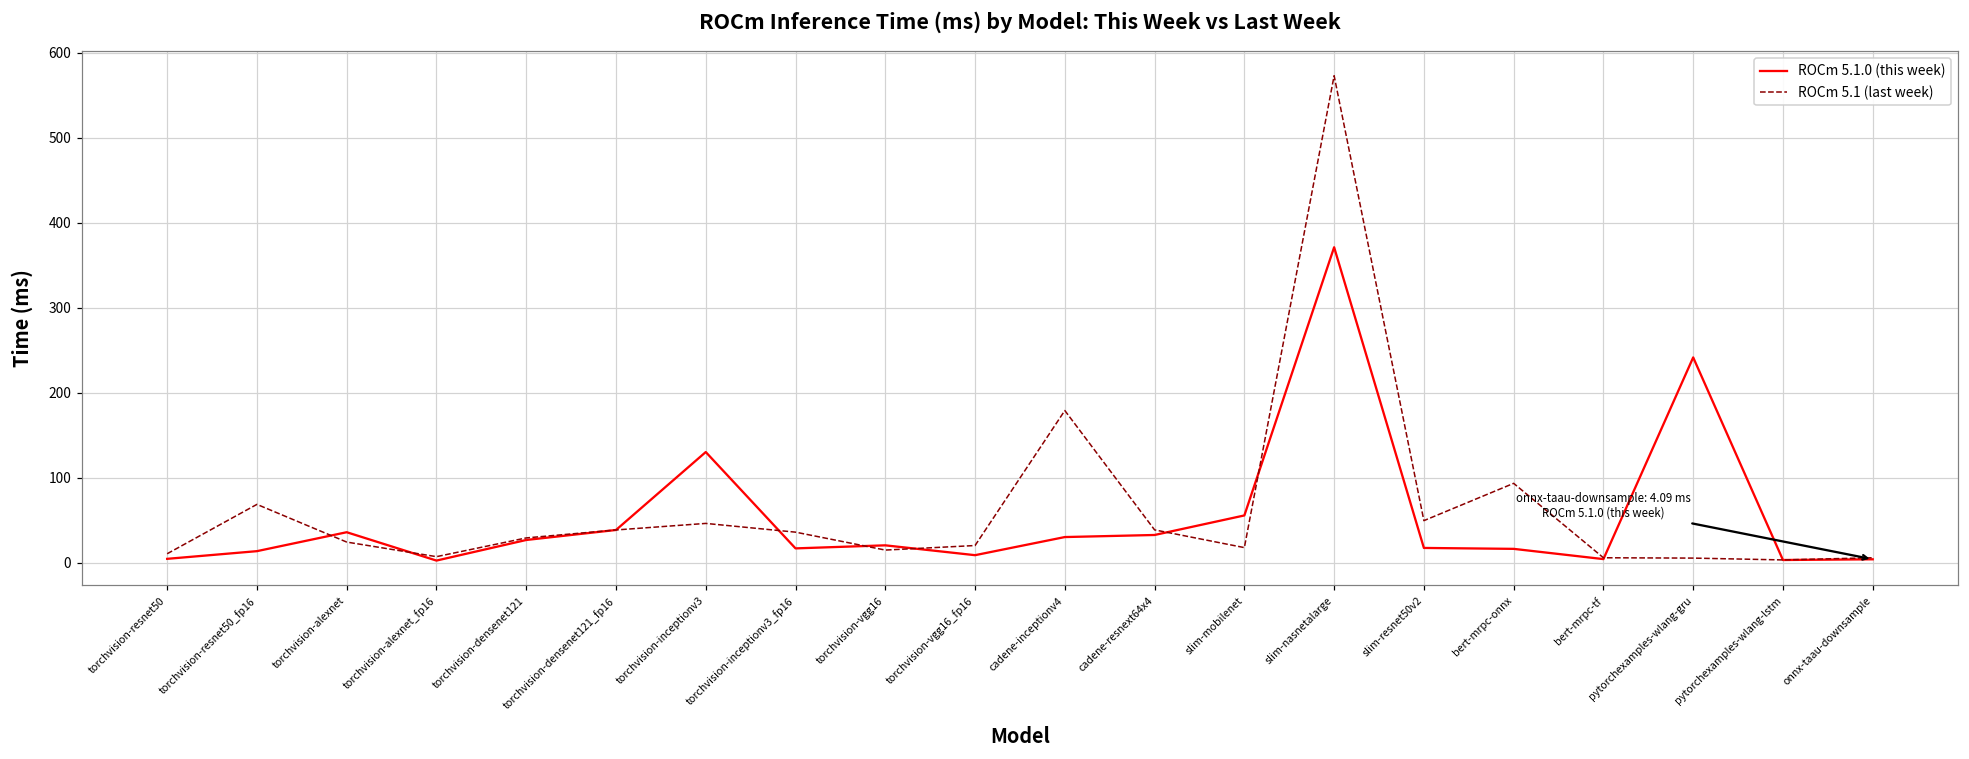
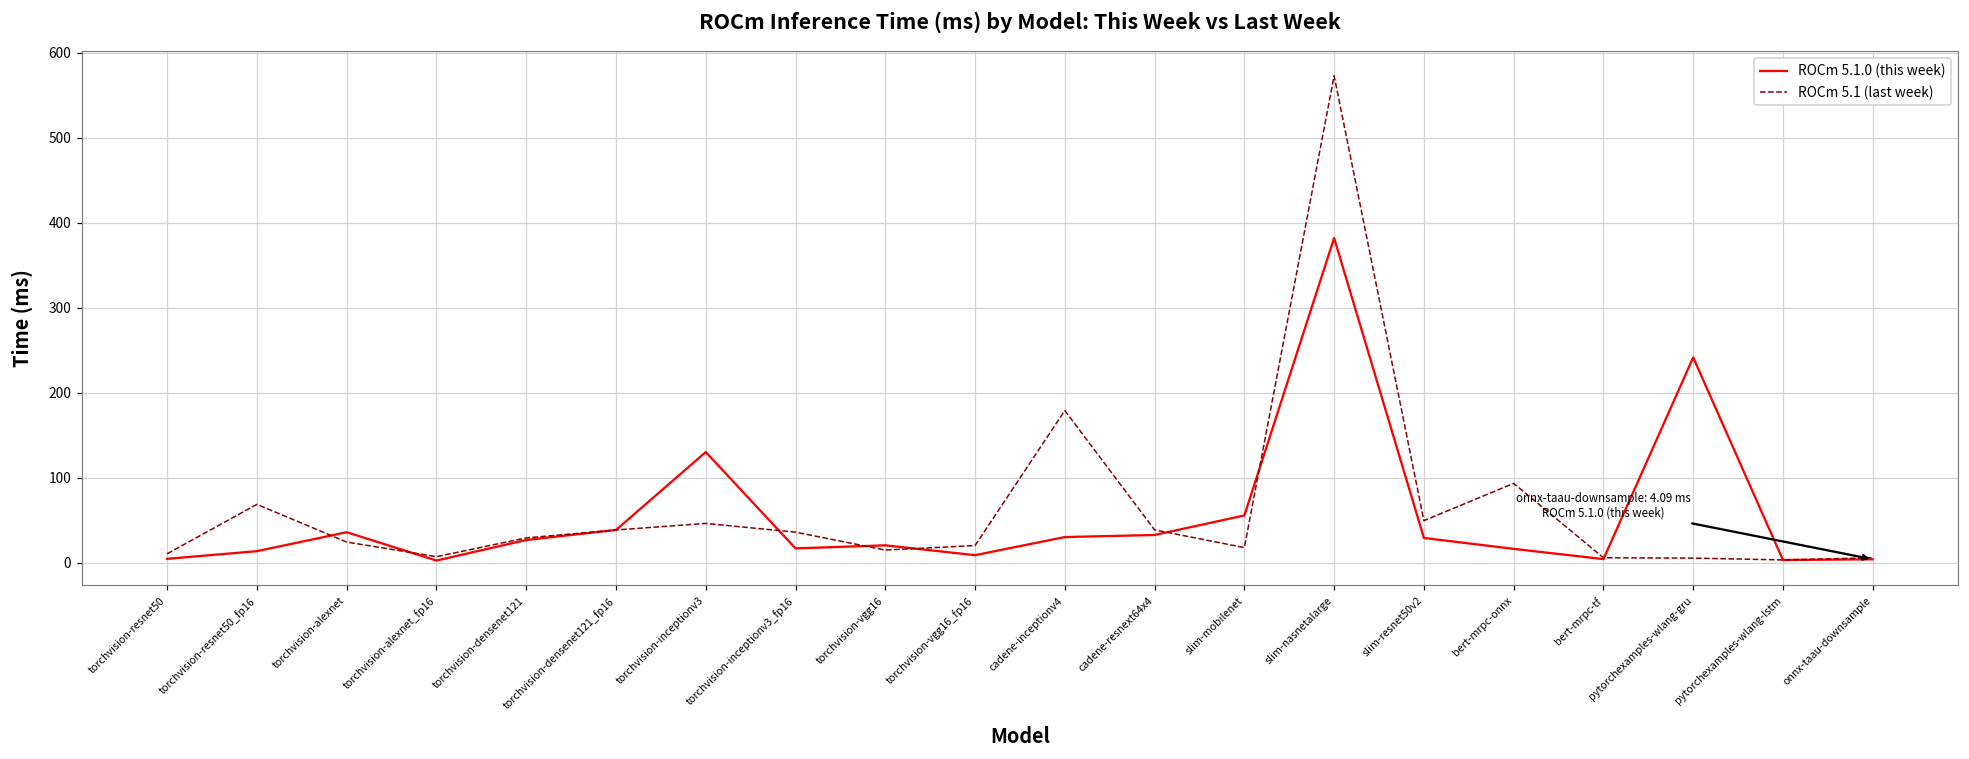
  {
    "ROCm 5.1.0 (this week)": {
      "torchvision-resnet50": 0,
      "torchvision-resnet50_fp16": 10,
      "torchvision-alexnet": 40,
      "torchvision-alexnet_fp16": 0,
      "torchvision-inceptionv3": 130,
      "torchvision-inceptionv3_fp16": 20,
      "torchvision-vgg16": 20,
      "torchvision-vgg16_fp16": 10,
      "cadene-inceptionv4": 30,
      "cadene-resnext64x4": 30,
      "slim-mobilenet": 60,
-     "slim-nasnetalarge": 370,
-     "slim-resnet50v2": 20,
+     "slim-nasnetalarge": 380,
+     "slim-resnet50v2": 30,
      "bert-mrpc-onnx": 20,
      "pytorchexamples-wlang-gru": 240
    },
    "ROCm 5.1 (last week)": {
      "torchvision-resnet50": 10,
      "torchvision-resnet50_fp16": 70,
      "torchvision-alexnet": 20,
      "torchvision-alexnet_fp16": 10,
      "torchvision-inceptionv3": 50,
      "torchvision-inceptionv3_fp16": 40,
      "torchvision-vgg16": 10,
      "torchvision-vgg16_fp16": 20,
      "cadene-inceptionv4": 180,
      "cadene-resnext64x4": 40,
      "slim-mobilenet": 20,
      "slim-nasnetalarge": 570,
      "slim-resnet50v2": 50,
      "bert-mrpc-onnx": 90
    }
  }
